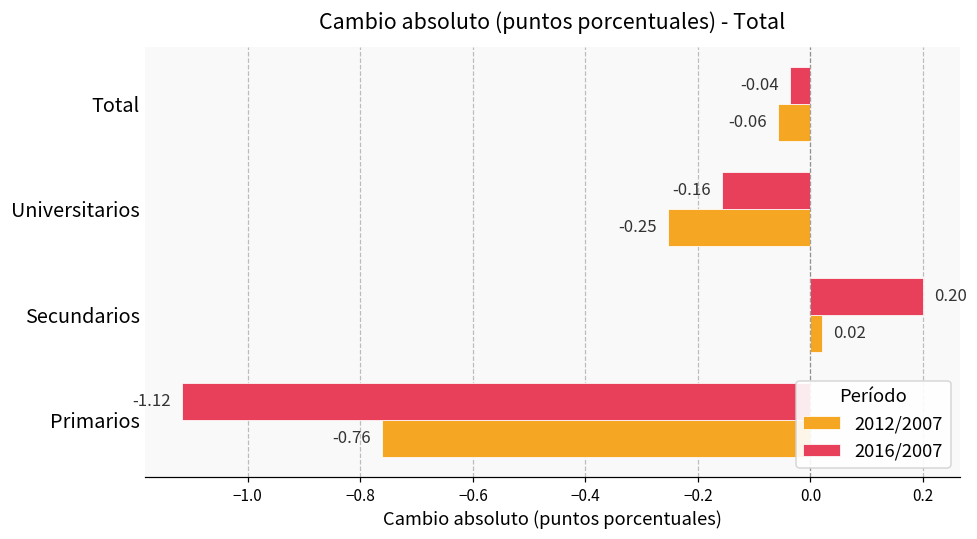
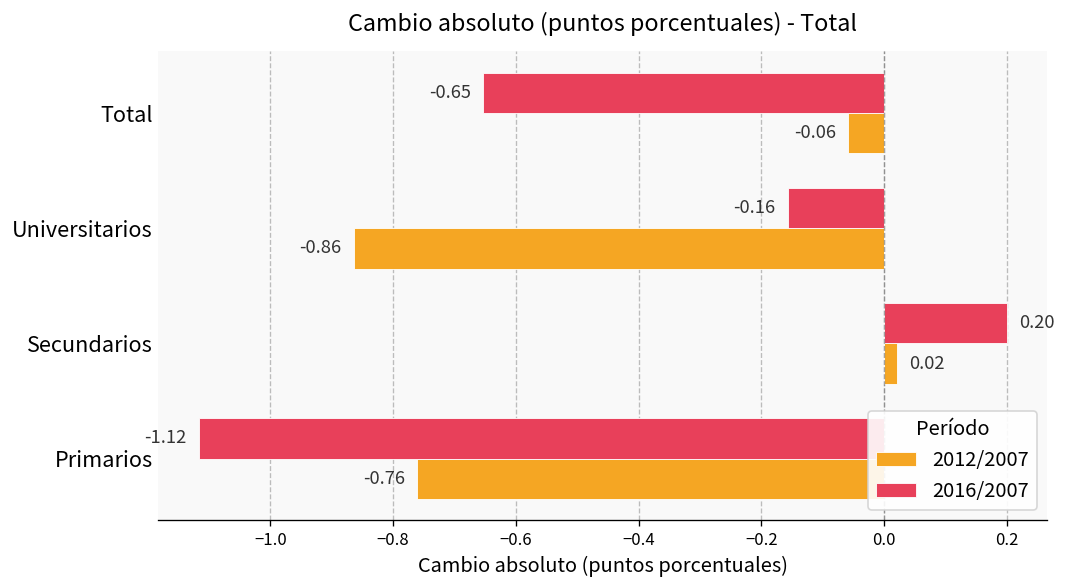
  {
    "2012/2007": {
      "Total": -0.06,
-     "Universitarios": -0.25,
+     "Universitarios": -0.86,
      "Secundarios": 0.02,
      "Primarios": -0.76
    },
    "2016/2007": {
-     "Total": -0.04,
+     "Total": -0.65,
      "Universitarios": -0.16,
      "Secundarios": 0.20,
      "Primarios": -1.12
    }
  }
